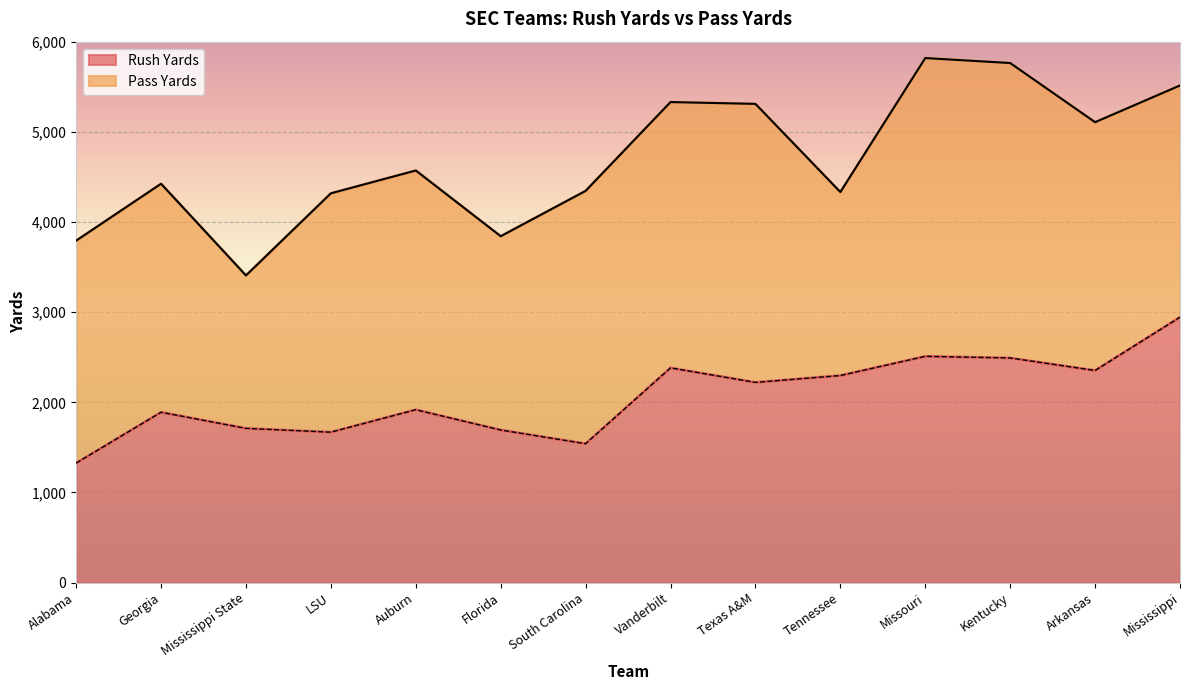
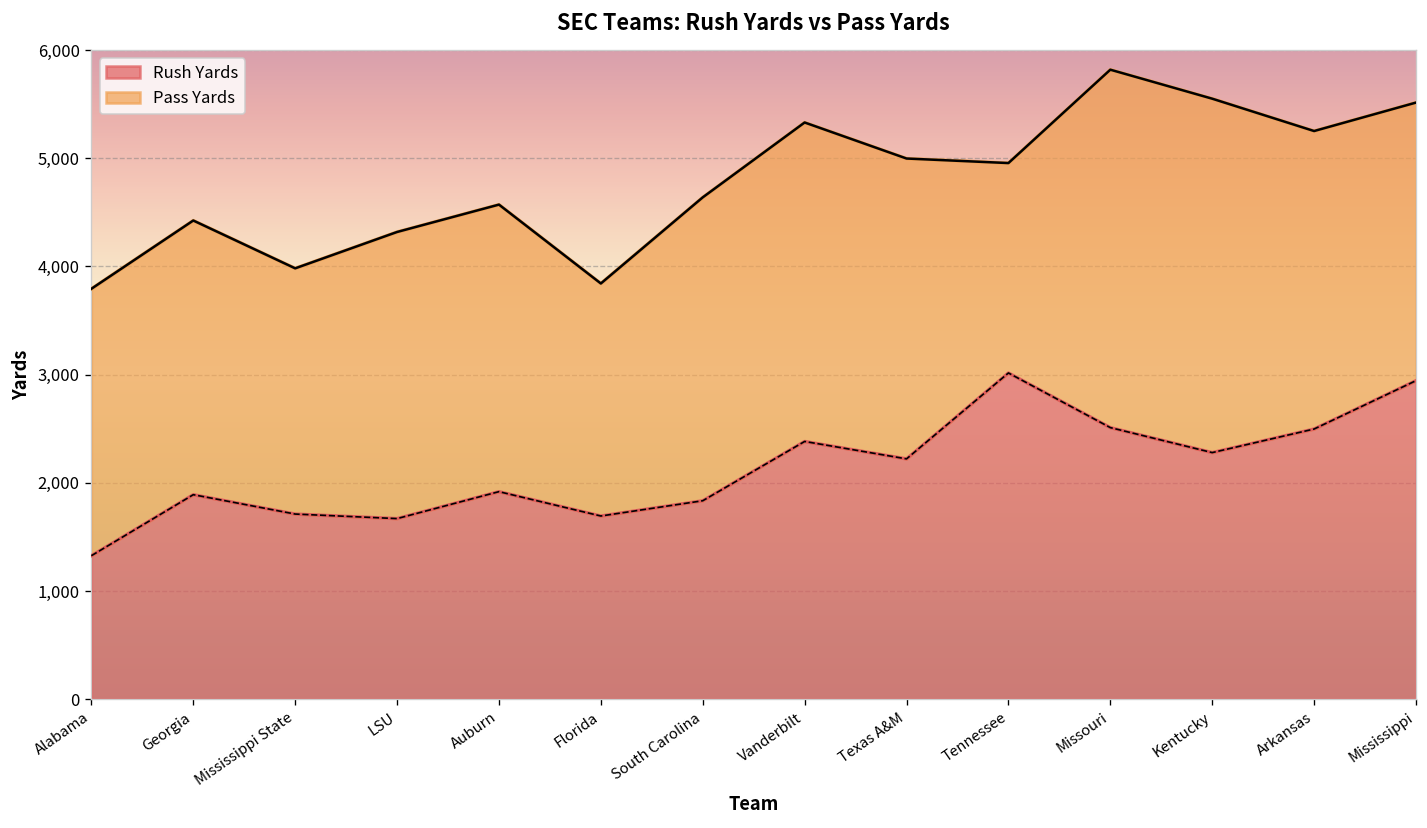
  {
    "Rush Yards": {
      "Alabama": "1,300",
      "Georgia": "1,900",
      "Mississippi State": "1,700",
      "LSU": "1,700",
      "Auburn": "1,900",
      "Florida": "1,700",
-     "South Carolina": "1,500",
+     "South Carolina": "1,800",
      "Vanderbilt": "2,400",
      "Texas A&M": "2,200",
-     "Tennessee": "2,300",
+     "Tennessee": "3,000",
      "Missouri": "2,500",
-     "Kentucky": "2,500",
-     "Arkansas": "2,400",
+     "Kentucky": "2,300",
+     "Arkansas": "2,500",
      "Mississippi": "2,900"
    },
    "Pass Yards": {
      "Alabama": "2,500",
      "Georgia": "2,500",
-     "Mississippi State": "1,700",
+     "Mississippi State": "2,300",
      "LSU": "2,600",
      "Auburn": "2,700",
      "Florida": "2,100",
      "South Carolina": "2,800",
      "Vanderbilt": "2,900",
-     "Texas A&M": "3,100",
-     "Tennessee": "2,000",
+     "Texas A&M": "2,800",
+     "Tennessee": "1,900",
      "Missouri": "3,300",
      "Kentucky": "3,300",
      "Arkansas": "2,800",
      "Mississippi": "2,600"
    }
  }
